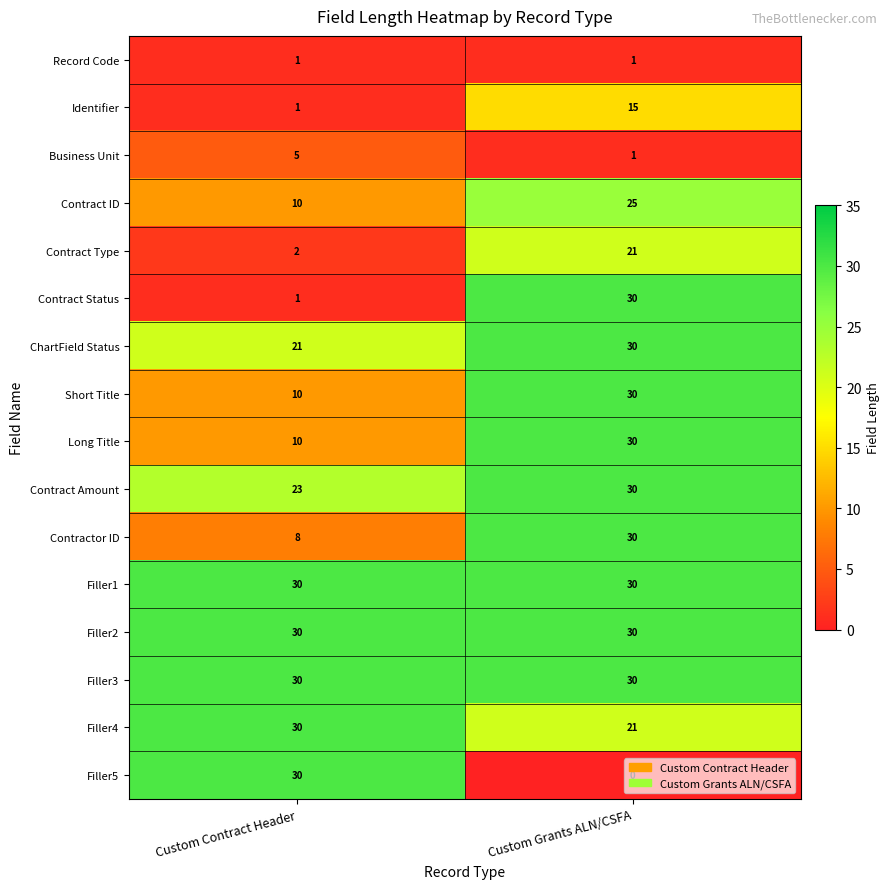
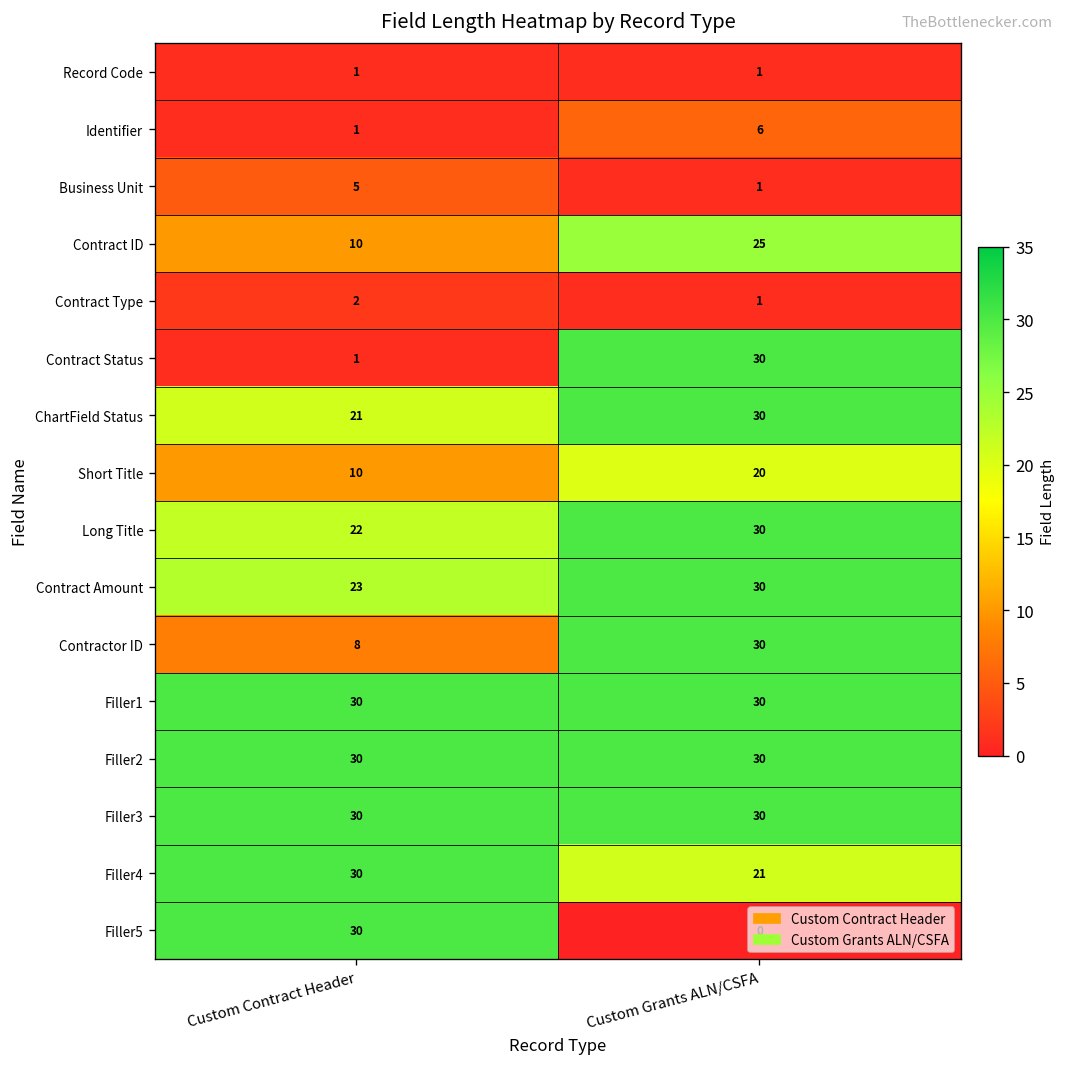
  {
    "Record Code": {
      "Custom Contract Header": 1,
      "Custom Grants ALN/CSFA": 1
    },
    "Identifier": {
      "Custom Contract Header": 1,
-     "Custom Grants ALN/CSFA": 15
+     "Custom Grants ALN/CSFA": 6
    },
    "Business Unit": {
      "Custom Contract Header": 5,
      "Custom Grants ALN/CSFA": 1
    },
    "Contract ID": {
      "Custom Contract Header": 10,
      "Custom Grants ALN/CSFA": 25
    },
    "Contract Type": {
      "Custom Contract Header": 2,
-     "Custom Grants ALN/CSFA": 21
+     "Custom Grants ALN/CSFA": 1
    },
    "Contract Status": {
      "Custom Contract Header": 1,
      "Custom Grants ALN/CSFA": 30
    },
    "ChartField Status": {
      "Custom Contract Header": 21,
      "Custom Grants ALN/CSFA": 30
    },
    "Short Title": {
      "Custom Contract Header": 10,
-     "Custom Grants ALN/CSFA": 30
+     "Custom Grants ALN/CSFA": 20
    },
    "Long Title": {
-     "Custom Contract Header": 10,
+     "Custom Contract Header": 22,
      "Custom Grants ALN/CSFA": 30
    },
    "Contract Amount": {
      "Custom Contract Header": 23,
      "Custom Grants ALN/CSFA": 30
    },
    "Contractor ID": {
      "Custom Contract Header": 8,
      "Custom Grants ALN/CSFA": 30
    },
    "Filler1": {
      "Custom Contract Header": 30,
      "Custom Grants ALN/CSFA": 30
    },
    "Filler2": {
      "Custom Contract Header": 30,
      "Custom Grants ALN/CSFA": 30
    },
    "Filler3": {
      "Custom Contract Header": 30,
      "Custom Grants ALN/CSFA": 30
    },
    "Filler4": {
      "Custom Contract Header": 30,
      "Custom Grants ALN/CSFA": 21
    },
    "Filler5": {
      "Custom Contract Header": 30
    }
  }
